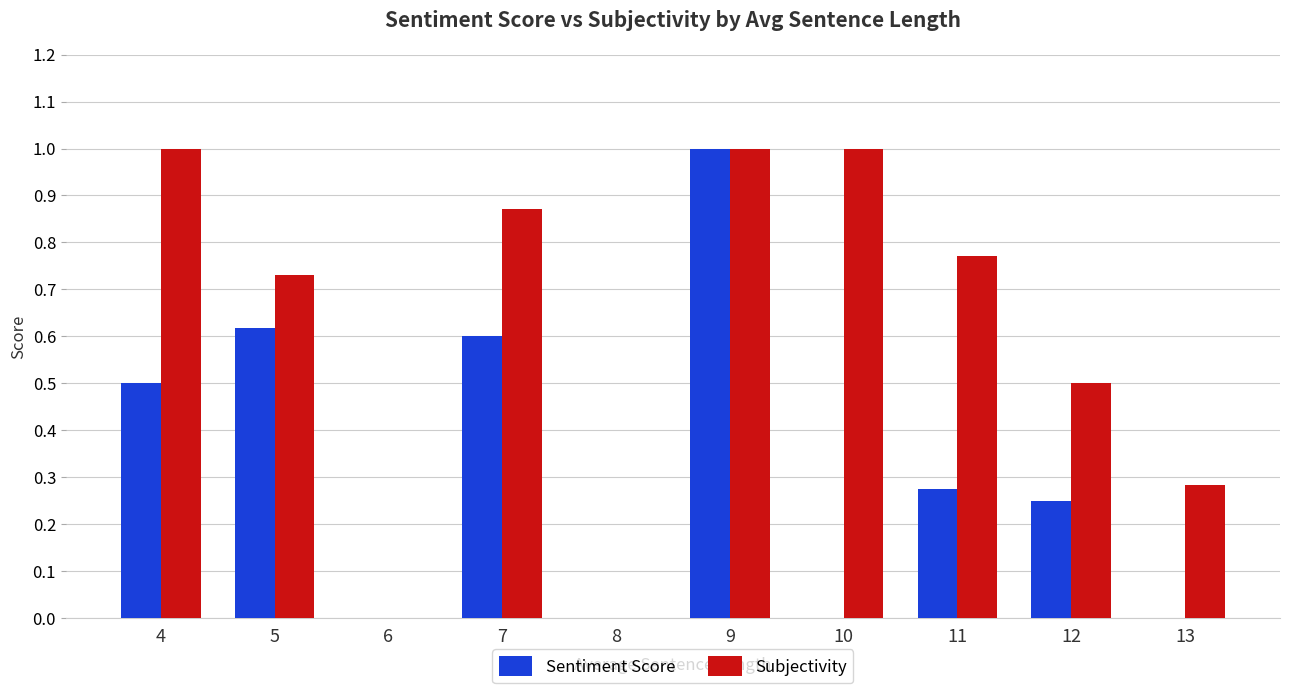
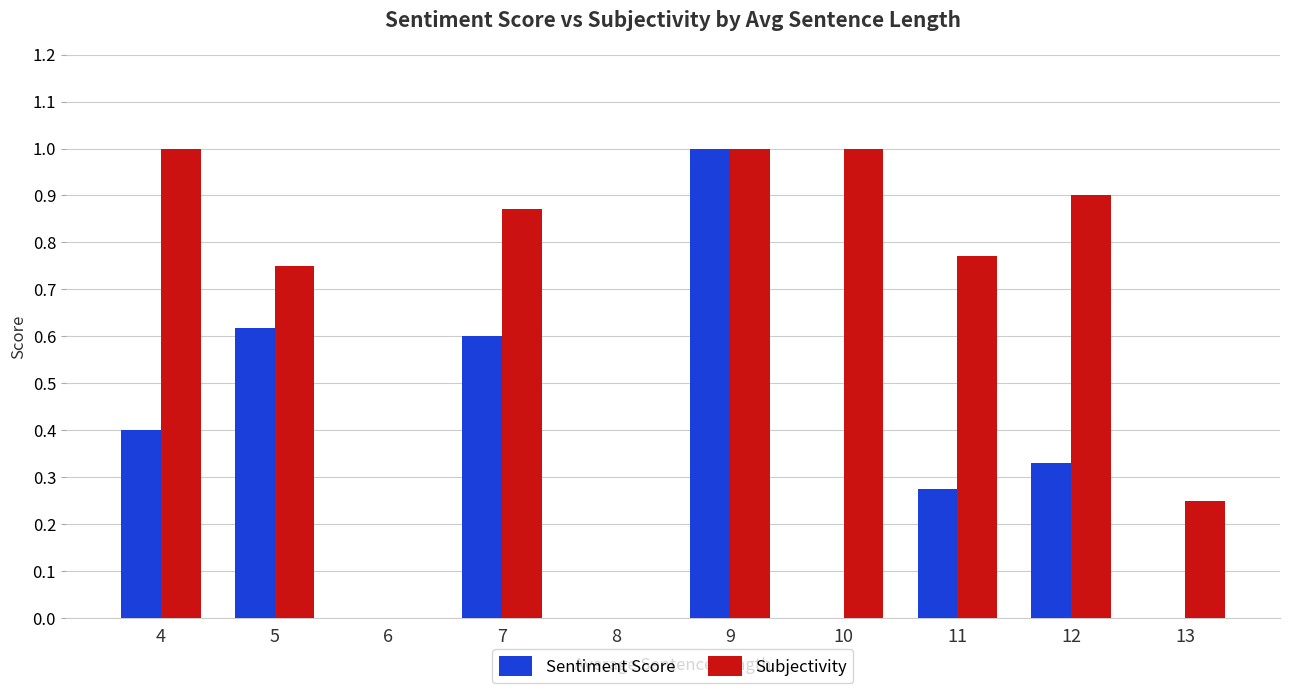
  {
    "Sentiment Score": {
-     "4": 0.5,
+     "4": 0.4,
      "5": 0.62,
      "6": 0.00,
      "7": 0.60,
      "8": 0.00,
      "9": 1.00,
      "10": 0.00,
      "11": 0.27,
-     "12": 0.25,
+     "12": 0.33,
      "13": 0.00
    },
    "Subjectivity": {
      "4": 1.00,
-     "5": 0.73,
+     "5": 0.75,
      "6": 0.00,
      "7": 0.87,
      "8": 0.00,
      "9": 1.00,
      "10": 1.00,
      "11": 0.77,
-     "12": 0.5,
-     "13": 0.28
+     "12": 0.9,
+     "13": 0.25
    }
  }
